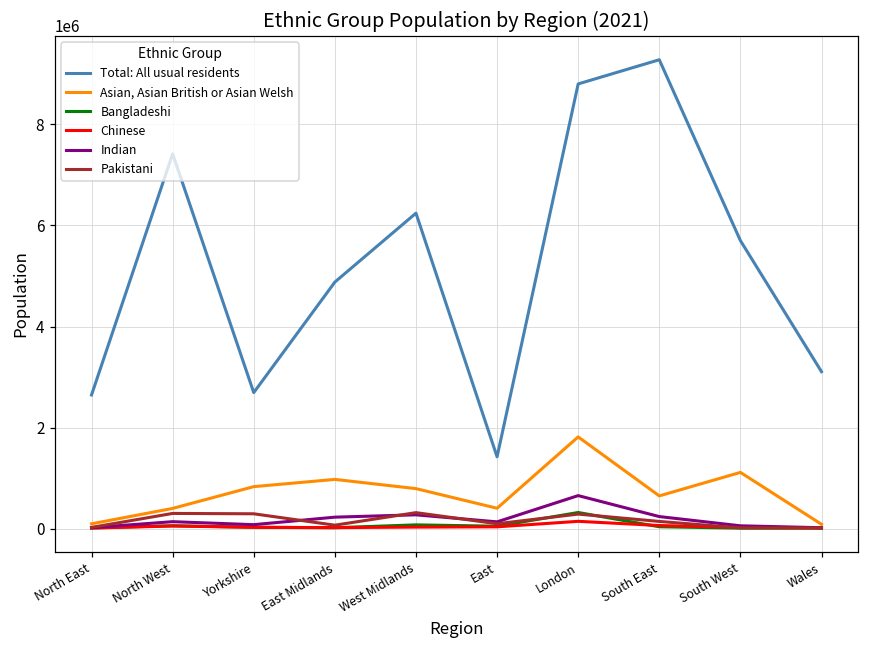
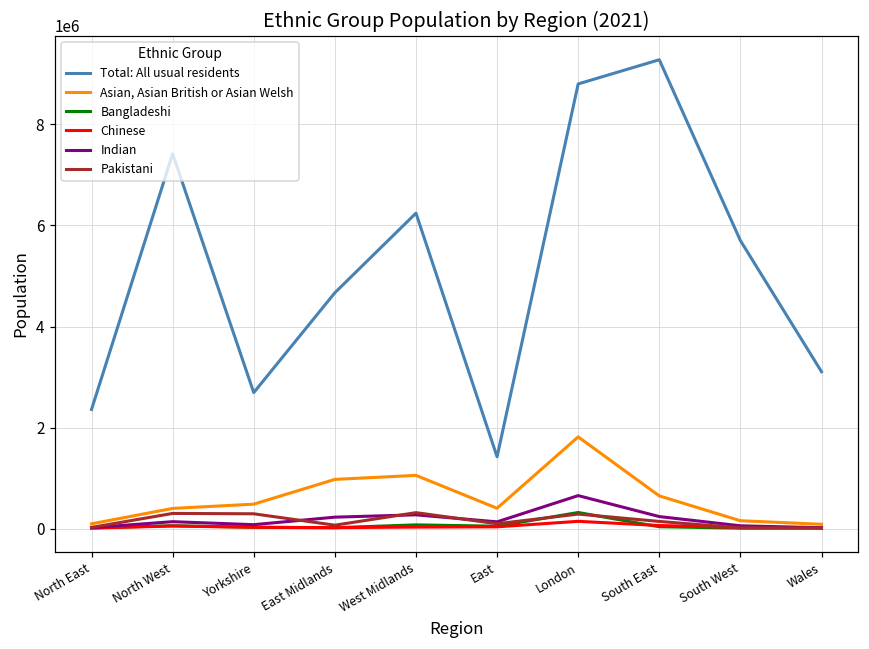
  {
    "Total: All usual residents": {
-     "North East": 2600000,
+     "North East": 2400000,
      "Yorkshire": 2700000,
-     "East Midlands": 4900000,
+     "East Midlands": 4700000,
      "West Midlands": 6200000,
      "East": 1400000,
      "London": 8800000,
      "South East": 9300000,
      "South West": 5700000,
      "Wales": 3100000
    },
    "Asian, Asian British or Asian Welsh": {
      "North East": 100000,
      "North West": 400000,
-     "Yorkshire": 800000,
+     "Yorkshire": 500000,
      "East Midlands": 1000000,
-     "West Midlands": 800000,
+     "West Midlands": 1100000,
      "East": 400000,
      "London": 1800000,
      "South East": 700000,
-     "South West": 1100000,
+     "South West": 200000,
      "Wales": 100000
    },
    "Chinese": {
      "London": 100000
    },
    "Indian": {
      "North West": 100000,
      "East Midlands": 200000,
      "London": 700000,
      "South East": 200000
    },
    "Pakistani": {
      "North West": 300000,
      "Yorkshire": 300000,
      "South East": 100000
    }
  }
